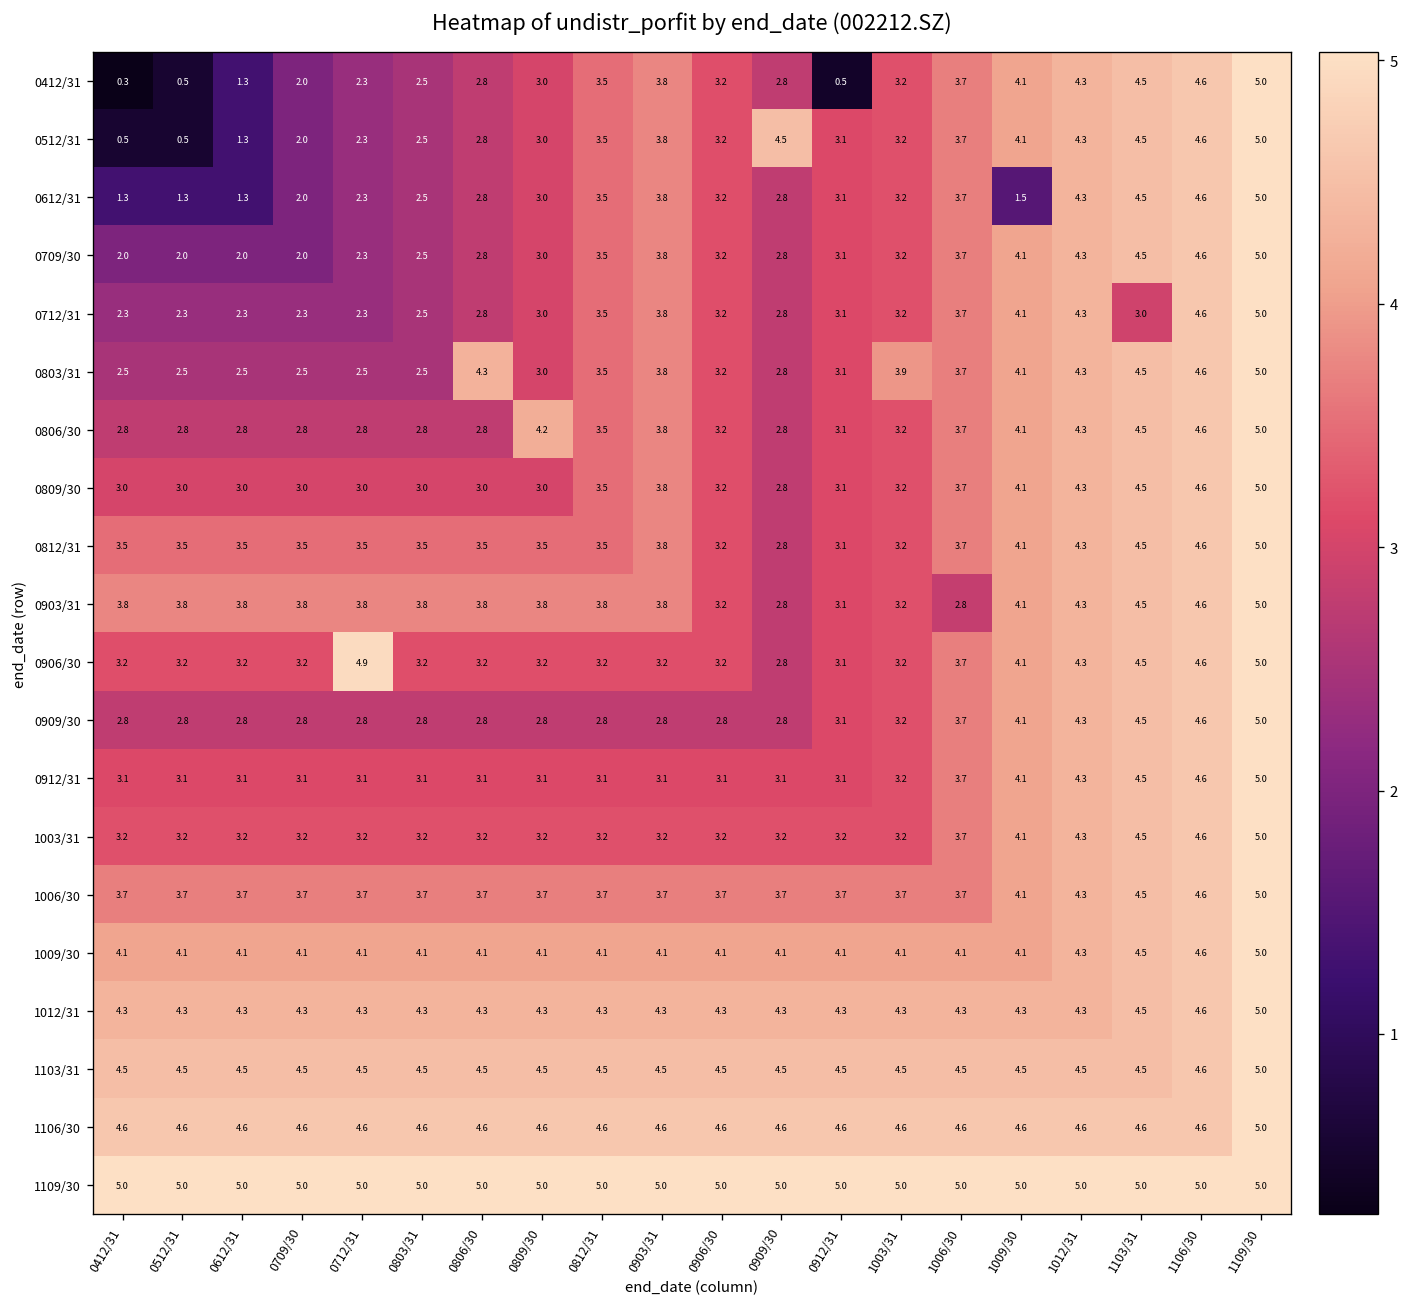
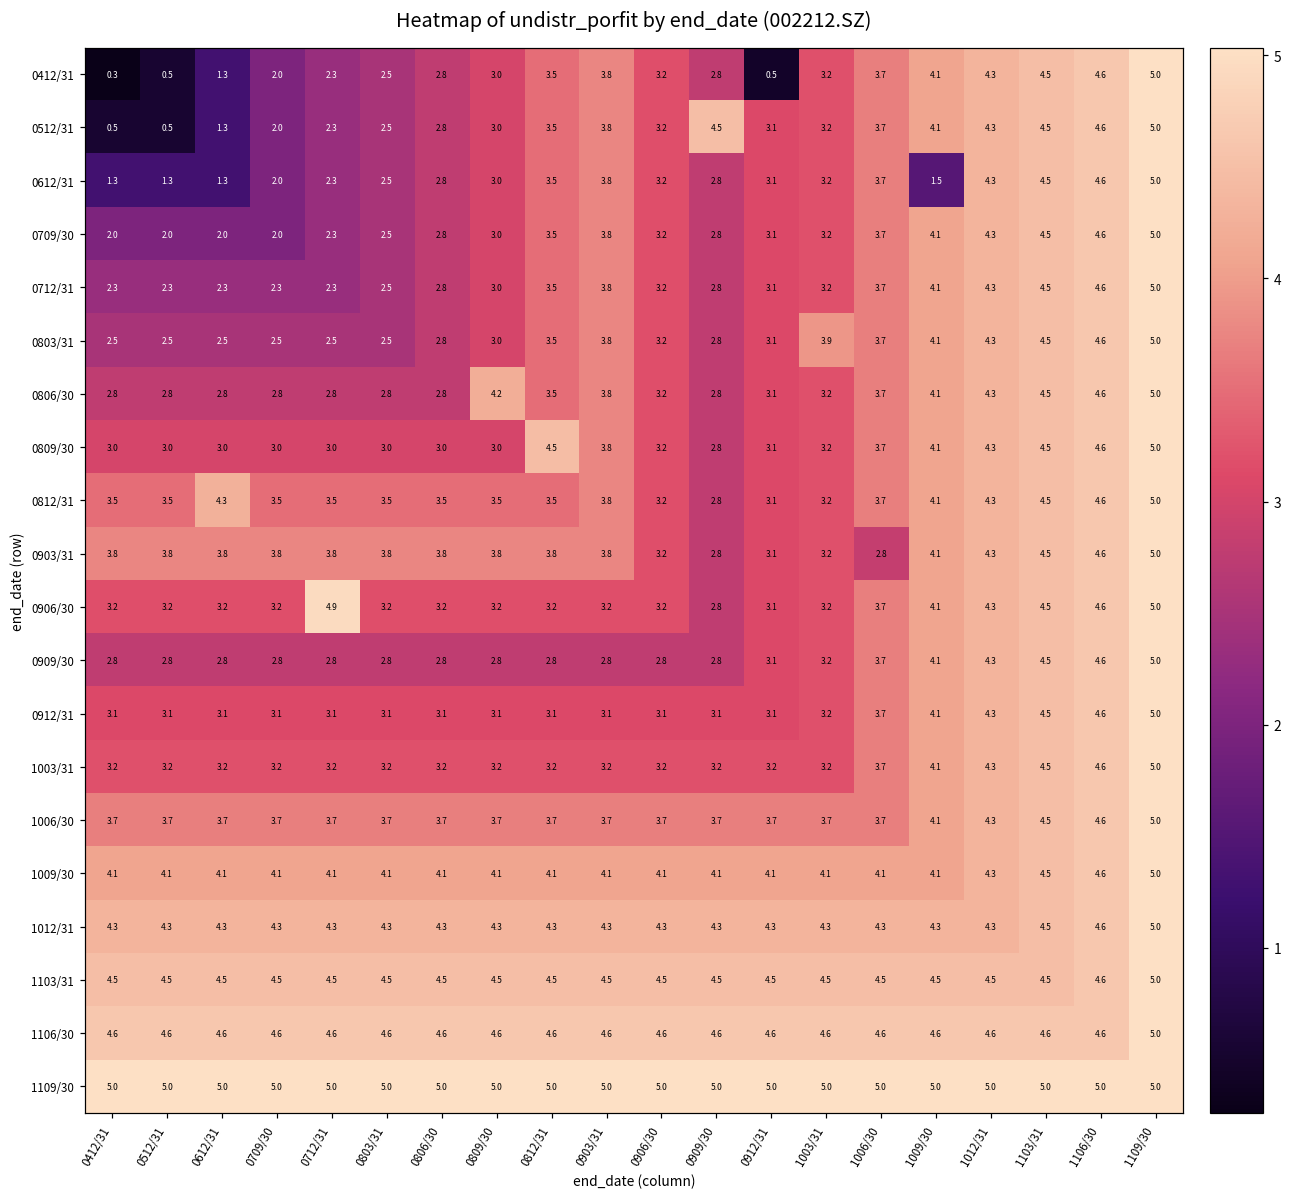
  {
    "0712/31": {
      "0412/31": 2.3,
      "0512/31": 2.3,
      "0612/31": 2.3,
      "0709/30": 2.3,
      "0712/31": 2.3,
      "0803/31": 2.5,
      "0806/30": 2.8,
      "0809/30": 3.0,
      "0812/31": 3.5,
      "0903/31": 3.8,
      "0906/30": 3.2,
      "0909/30": 2.8,
      "0912/31": 3.1,
      "1003/31": 3.2,
      "1006/30": 3.7,
      "1009/30": 4.1,
      "1012/31": 4.3,
-     "1103/31": 3.0,
+     "1103/31": 4.5,
      "1106/30": 4.6,
      "1109/30": 5.0
    },
    "0803/31": {
      "0412/31": 2.5,
      "0512/31": 2.5,
      "0612/31": 2.5,
      "0709/30": 2.5,
      "0712/31": 2.5,
      "0803/31": 2.5,
-     "0806/30": 4.3,
+     "0806/30": 2.8,
      "0809/30": 3.0,
      "0812/31": 3.5,
      "0903/31": 3.8,
      "0906/30": 3.2,
      "0909/30": 2.8,
      "0912/31": 3.1,
      "1003/31": 3.9,
      "1006/30": 3.7,
      "1009/30": 4.1,
      "1012/31": 4.3,
      "1103/31": 4.5,
      "1106/30": 4.6,
      "1109/30": 5.0
    },
    "0809/30": {
      "0412/31": 3.0,
      "0512/31": 3.0,
      "0612/31": 3.0,
      "0709/30": 3.0,
      "0712/31": 3.0,
      "0803/31": 3.0,
      "0806/30": 3.0,
      "0809/30": 3.0,
-     "0812/31": 3.5,
+     "0812/31": 4.5,
      "0903/31": 3.8,
      "0906/30": 3.2,
      "0909/30": 2.8,
      "0912/31": 3.1,
      "1003/31": 3.2,
      "1006/30": 3.7,
      "1009/30": 4.1,
      "1012/31": 4.3,
      "1103/31": 4.5,
      "1106/30": 4.6,
      "1109/30": 5.0
    },
    "0812/31": {
      "0412/31": 3.5,
      "0512/31": 3.5,
-     "0612/31": 3.5,
+     "0612/31": 4.3,
      "0709/30": 3.5,
      "0712/31": 3.5,
      "0803/31": 3.5,
      "0806/30": 3.5,
      "0809/30": 3.5,
      "0812/31": 3.5,
      "0903/31": 3.8,
      "0906/30": 3.2,
      "0909/30": 2.8,
      "0912/31": 3.1,
      "1003/31": 3.2,
      "1006/30": 3.7,
      "1009/30": 4.1,
      "1012/31": 4.3,
      "1103/31": 4.5,
      "1106/30": 4.6,
      "1109/30": 5.0
    }
  }
